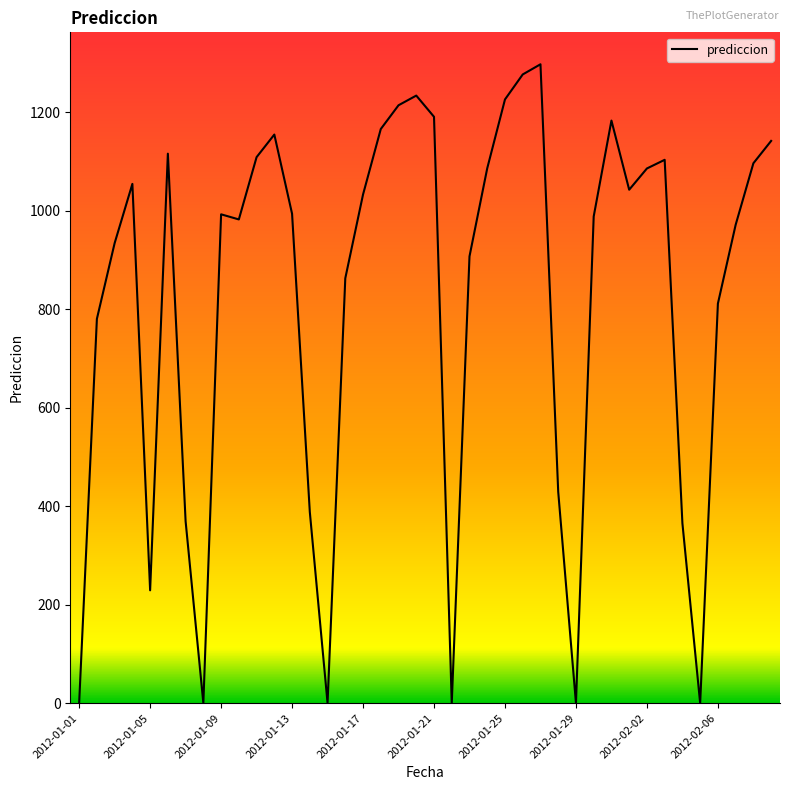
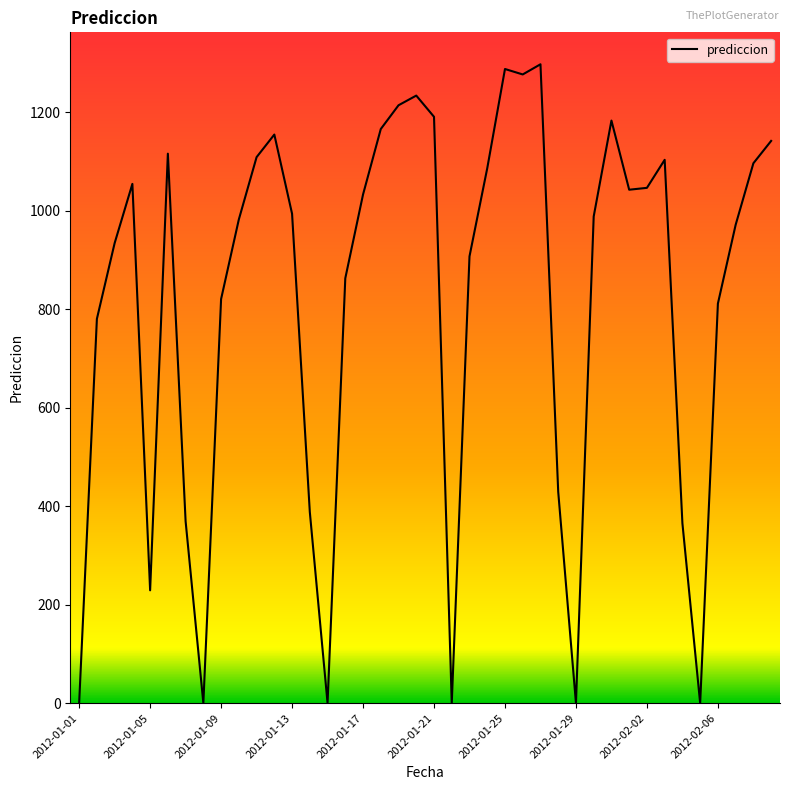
  {
    "2012-01-01": 0,
    "2012-01-05": 230,
-   "2012-01-09": 990,
+   "2012-01-09": 820,
    "2012-01-13": 990,
    "2012-01-17": 1030,
    "2012-01-21": 1190,
-   "2012-01-25": 1230,
+   "2012-01-25": 1290,
    "2012-01-29": 0,
-   "2012-02-02": 1090,
+   "2012-02-02": 1050,
    "2012-02-06": 810
  }
